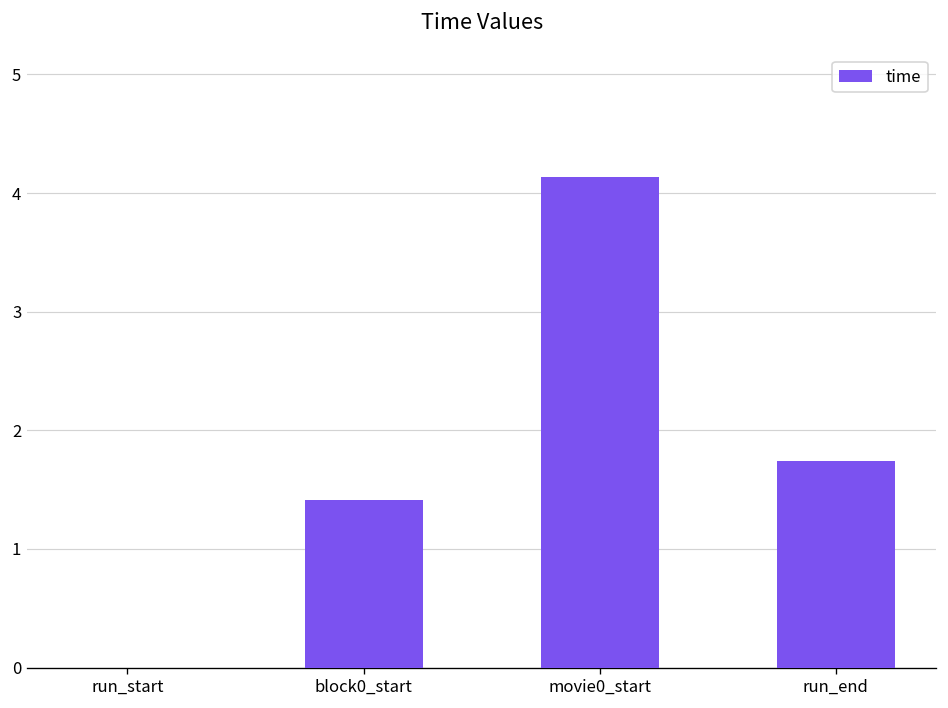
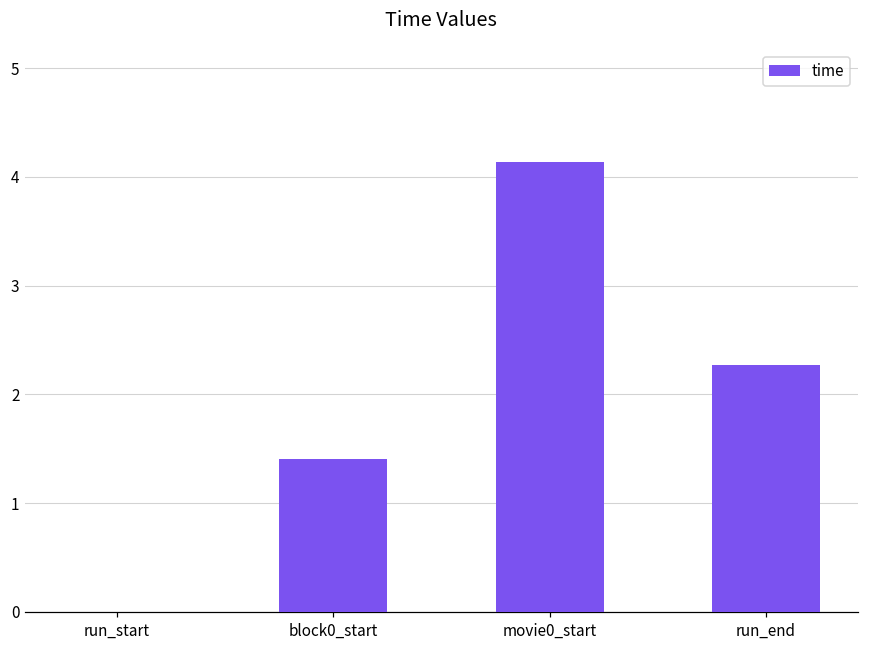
  {
    "run_start": 0.0,
    "block0_start": 1.4,
    "movie0_start": 4.1,
-   "run_end": 1.7
+   "run_end": 2.3
  }
